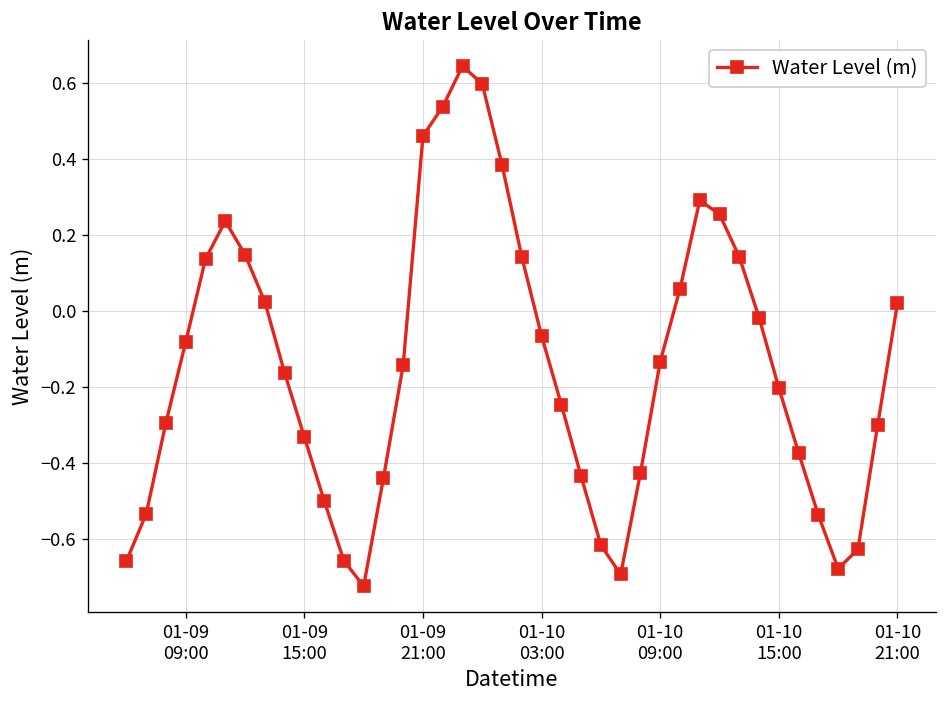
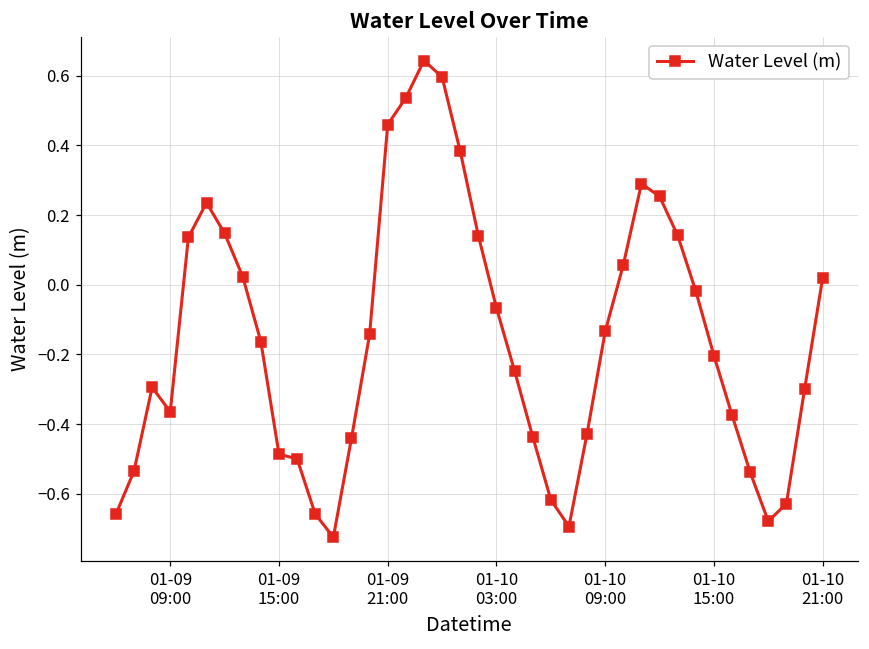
  {
-   "01-09 09:00": -0.08,
-   "01-09 15:00": -0.33,
+   "01-09 09:00": -0.36,
+   "01-09 15:00": -0.49,
    "01-09 21:00": 0.46,
    "01-10 03:00": -0.07,
    "01-10 09:00": -0.13,
    "01-10 15:00": -0.20,
    "01-10 21:00": 0.02
  }
